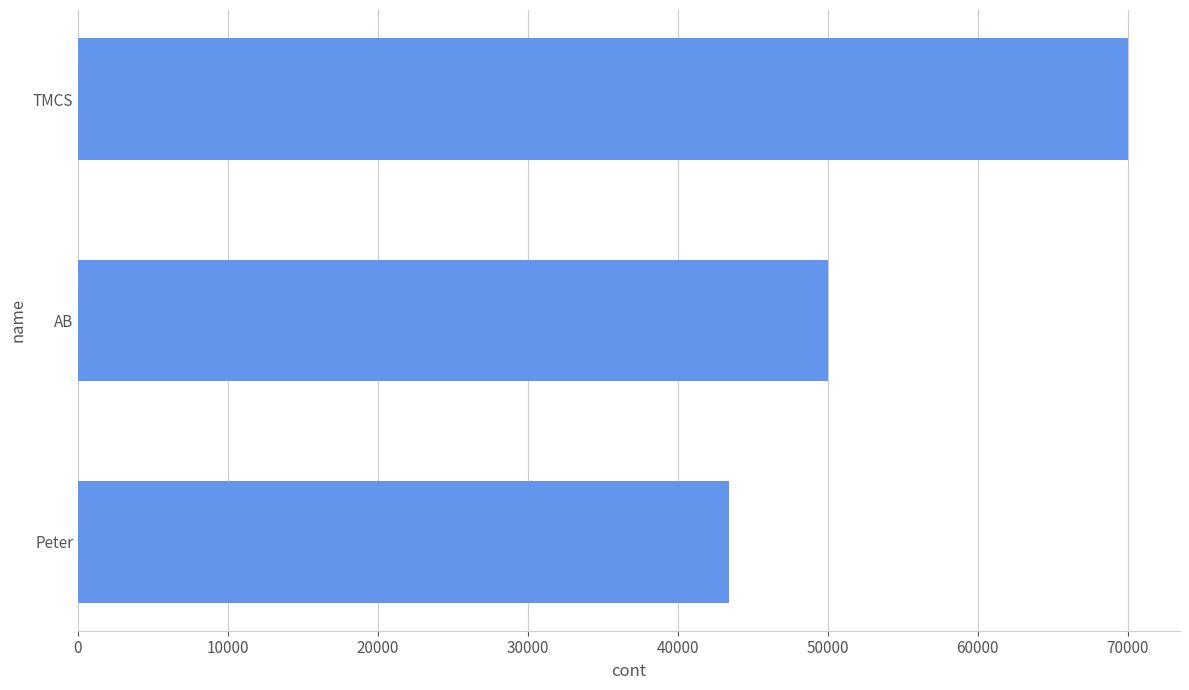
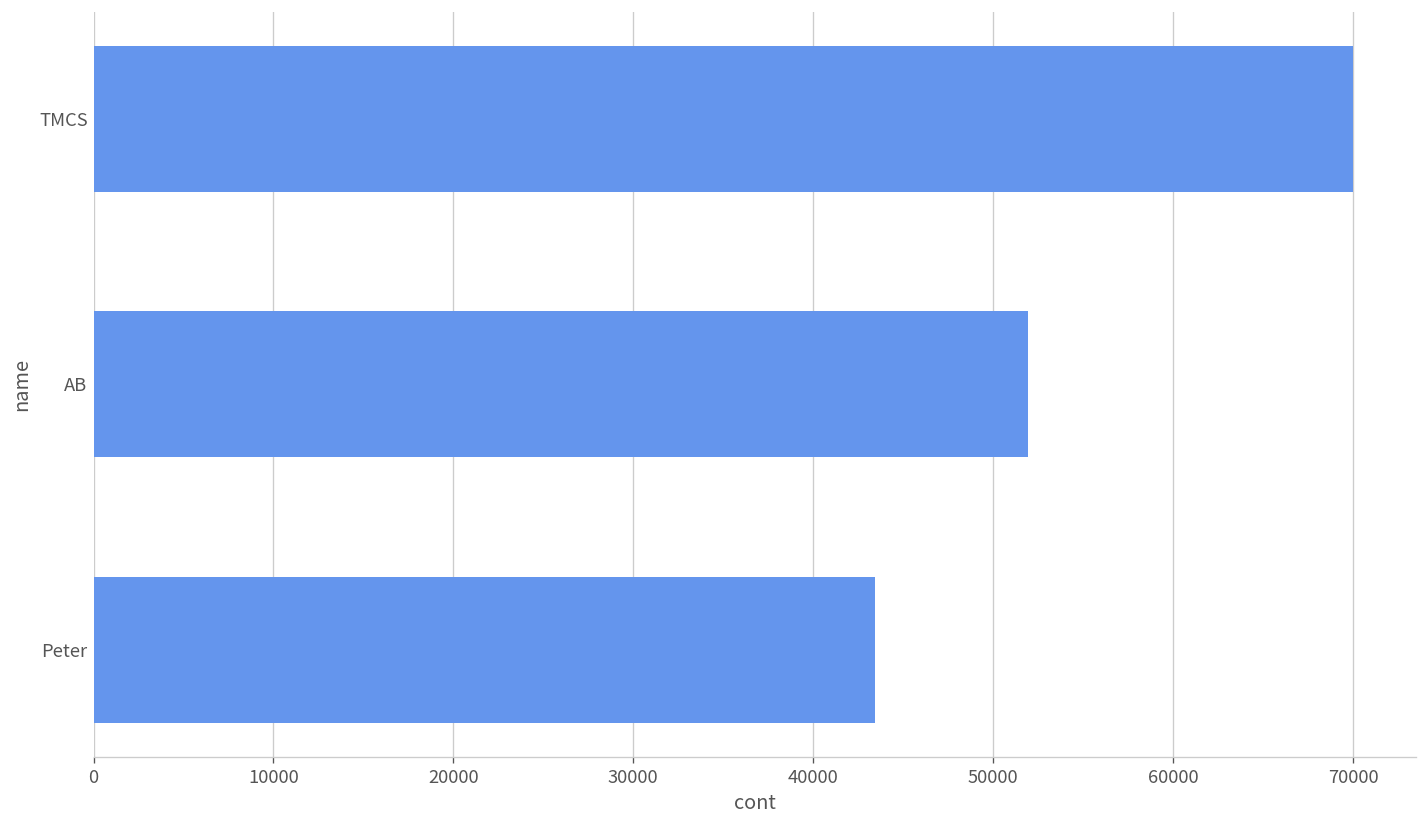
  {
    "TMCS": 70000,
-   "AB": 50000,
+   "AB": 51900,
    "Peter": 43400
  }
